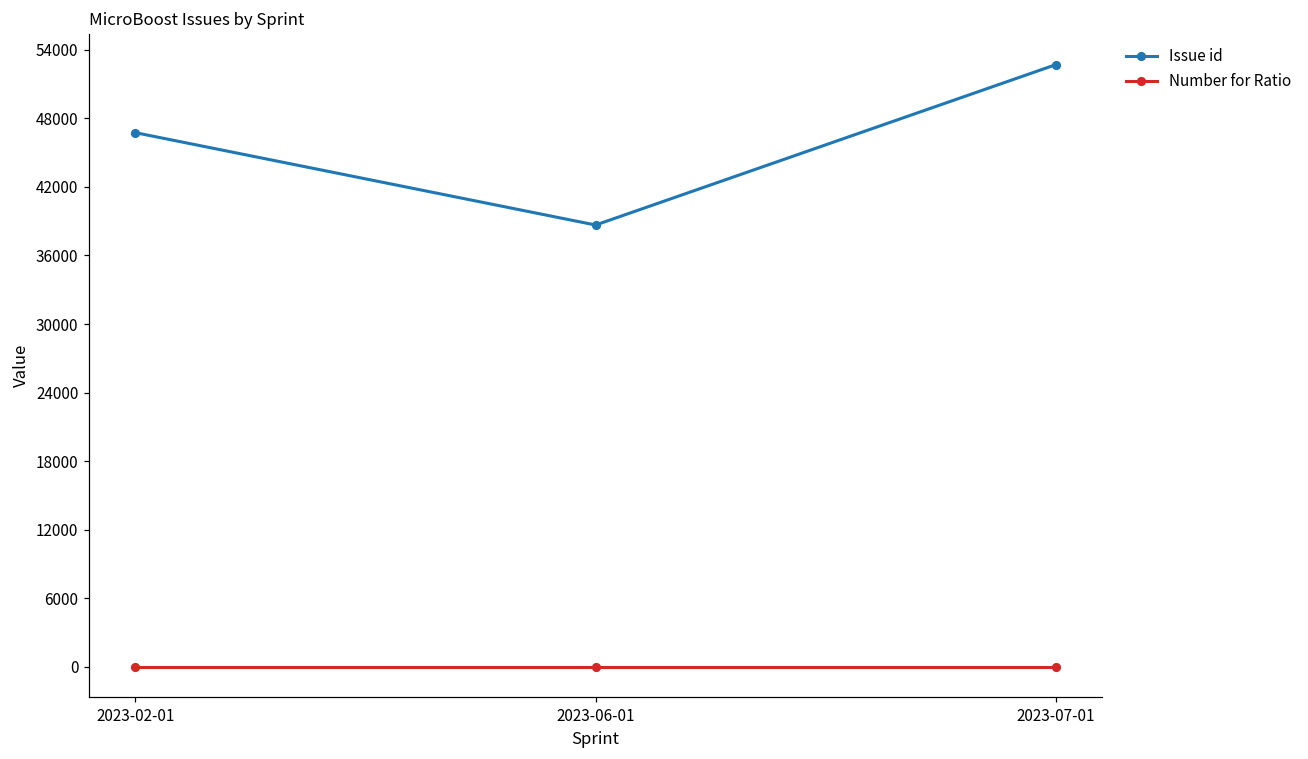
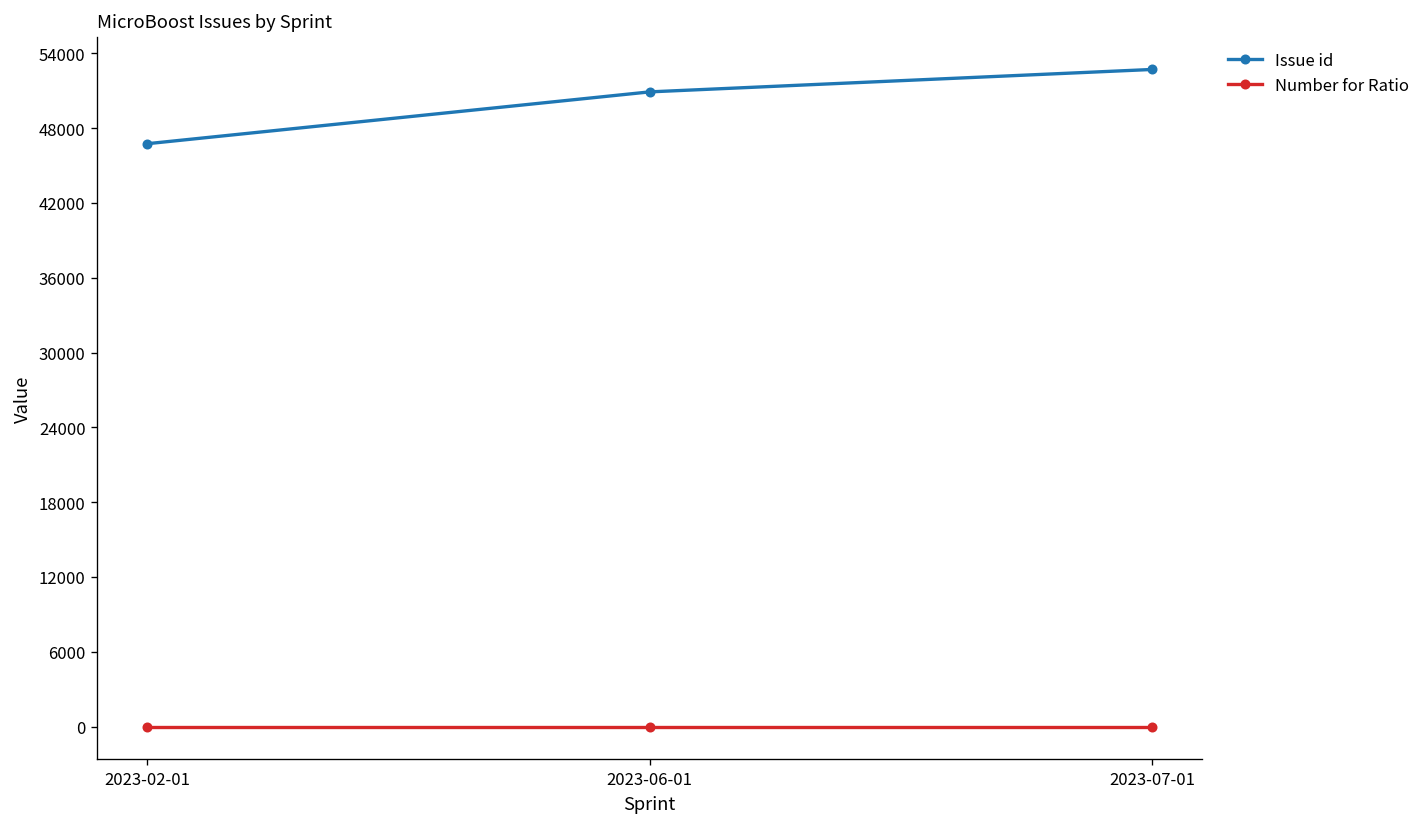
  {
    "Issue id": {
      "2023-02-01": 46700,
-     "2023-06-01": 38700,
+     "2023-06-01": 50900,
      "2023-07-01": 52700
    },
    "Number for Ratio": {
      "2023-02-01": 0,
      "2023-06-01": 0,
      "2023-07-01": 0
    }
  }
